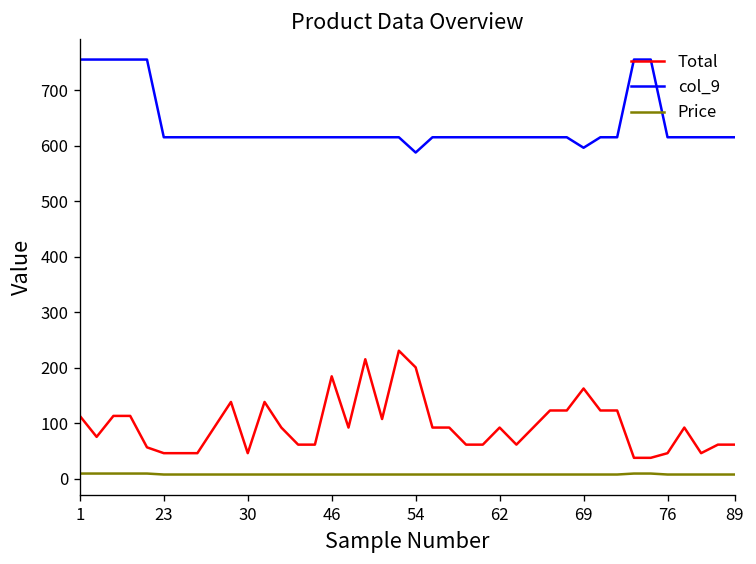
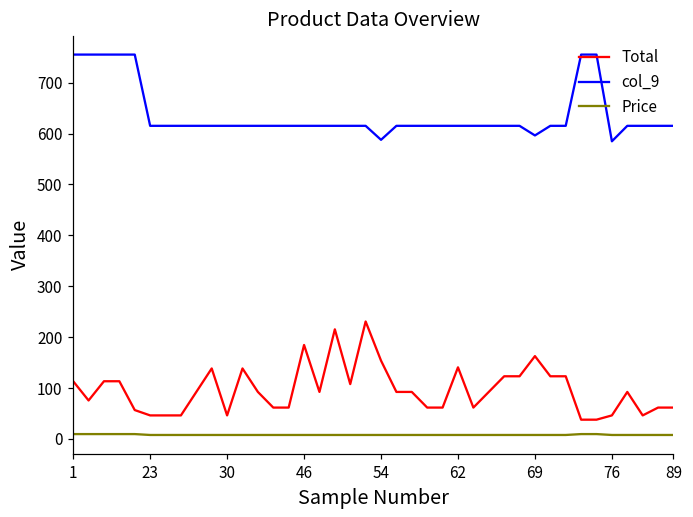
  {
    "Total": {
      "30": 50,
      "46": 180,
-     "54": 200,
-     "62": 90,
+     "54": 150,
+     "62": 140,
      "69": 160,
      "76": 50,
      "89": 60
    },
    "col_9": {
      "30": 620,
      "46": 620,
      "54": 590,
      "62": 620,
      "69": 600,
-     "76": 620,
+     "76": 580,
      "89": 620
    },
    "Price": {
      "30": 10,
      "46": 10,
      "54": 10,
      "62": 10,
      "69": 10,
      "76": 10,
      "89": 10
    }
  }
